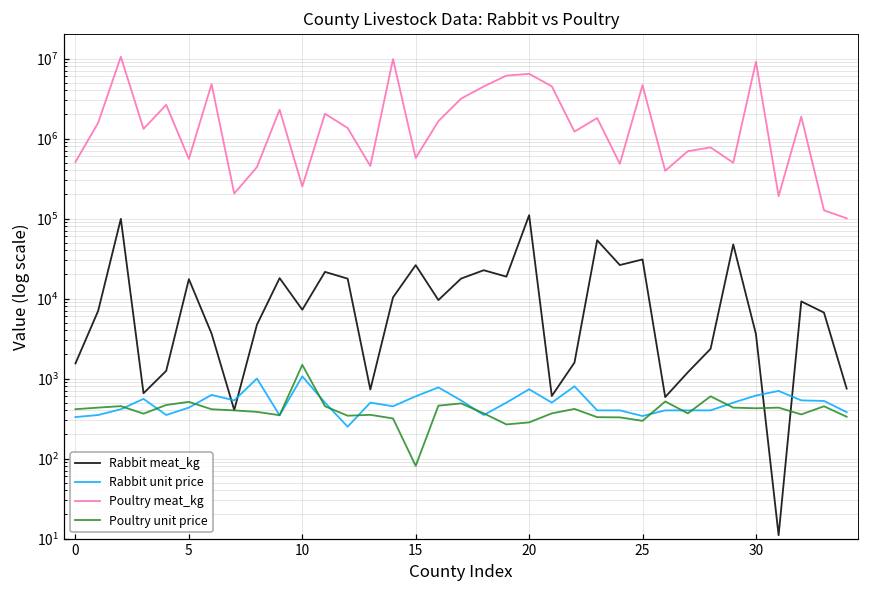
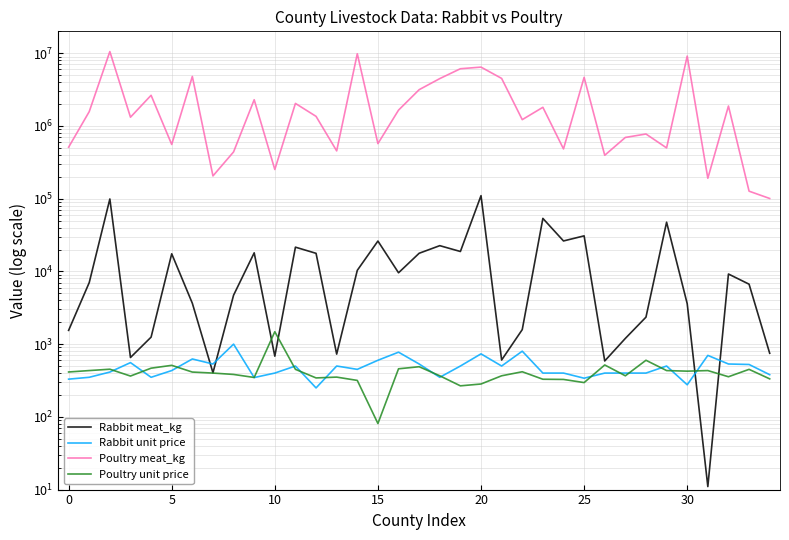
  {
    "Rabbit meat_kg": {
      "0": 1500,
      "5": 17000,
-     "10": 7000,
+     "10": 700,
      "15": 26000,
      "20": 110000,
      "25": 31000,
      "30": 4000
    },
    "Rabbit unit price": {
      "0": 300,
      "5": 400,
-     "10": 1100,
+     "10": 400,
      "15": 600,
      "20": 700,
      "25": 300,
-     "30": 600
+     "30": 280
    },
    "Poultry meat_kg": {
      "0": 500000,
      "5": 600000,
      "10": 250000,
      "15": 600000,
      "20": 6000000,
      "25": 5000000,
      "30": 9000000
    },
    "Poultry unit price": {
      "0": 400,
      "5": 500,
      "10": 1500,
      "15": 80,
      "20": 280,
      "25": 300,
      "30": 400
    }
  }
